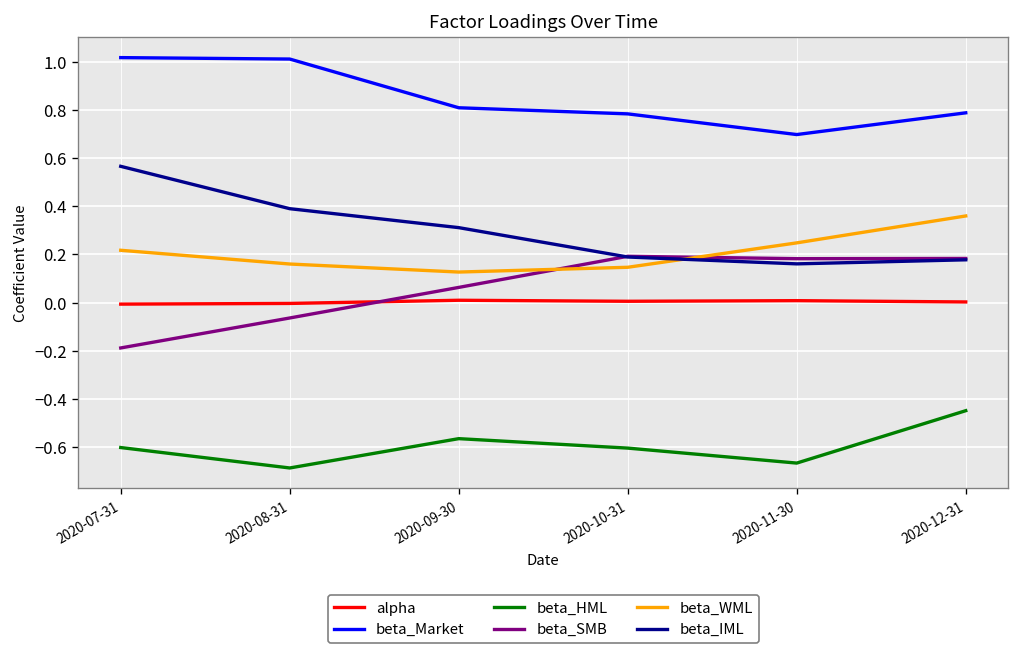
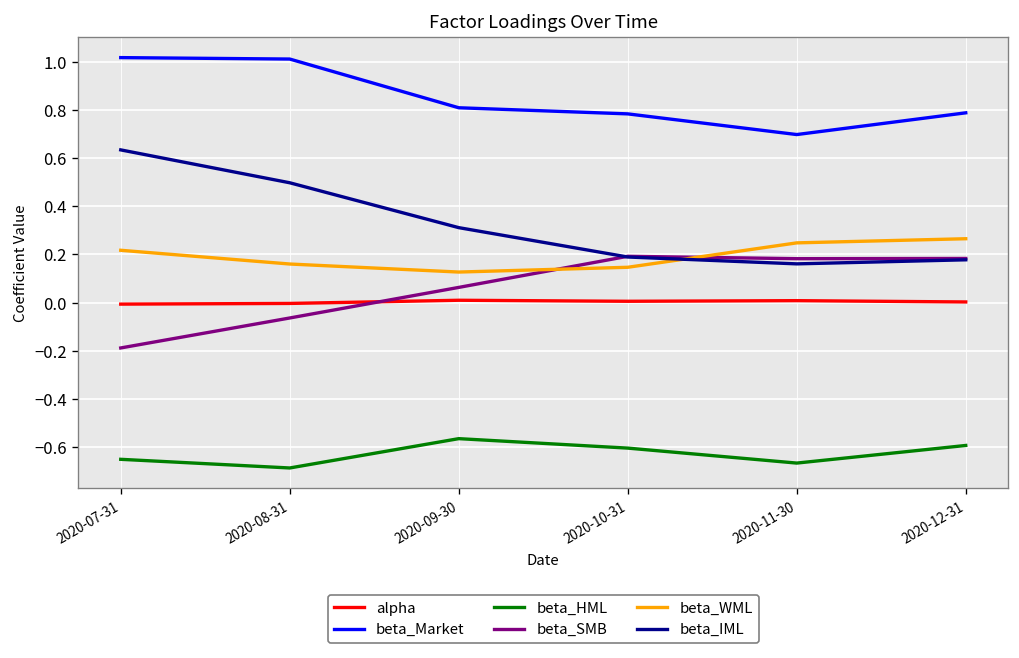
  {
    "alpha": {
      "2020-07-31": -0.01,
      "2020-08-31": 0.00,
      "2020-09-30": 0.01,
      "2020-10-31": 0.01,
      "2020-11-30": 0.01,
      "2020-12-31": 0.00
    },
    "beta_Market": {
      "2020-07-31": 1.02,
      "2020-08-31": 1.01,
      "2020-09-30": 0.81,
      "2020-10-31": 0.78,
      "2020-11-30": 0.70,
      "2020-12-31": 0.79
    },
    "beta_HML": {
-     "2020-07-31": -0.60,
+     "2020-07-31": -0.65,
      "2020-08-31": -0.69,
      "2020-09-30": -0.57,
      "2020-10-31": -0.60,
      "2020-11-30": -0.67,
-     "2020-12-31": -0.45
+     "2020-12-31": -0.59
    },
    "beta_SMB": {
      "2020-07-31": -0.19,
      "2020-08-31": -0.06,
      "2020-09-30": 0.06,
      "2020-11-30": 0.18
    },
    "beta_WML": {
      "2020-07-31": 0.22,
      "2020-08-31": 0.16,
      "2020-09-30": 0.13,
      "2020-10-31": 0.15,
      "2020-11-30": 0.25,
-     "2020-12-31": 0.36
+     "2020-12-31": 0.26
    },
    "beta_IML": {
-     "2020-07-31": 0.57,
-     "2020-08-31": 0.39,
+     "2020-07-31": 0.63,
+     "2020-08-31": 0.50,
      "2020-09-30": 0.31,
      "2020-11-30": 0.16
    }
  }
